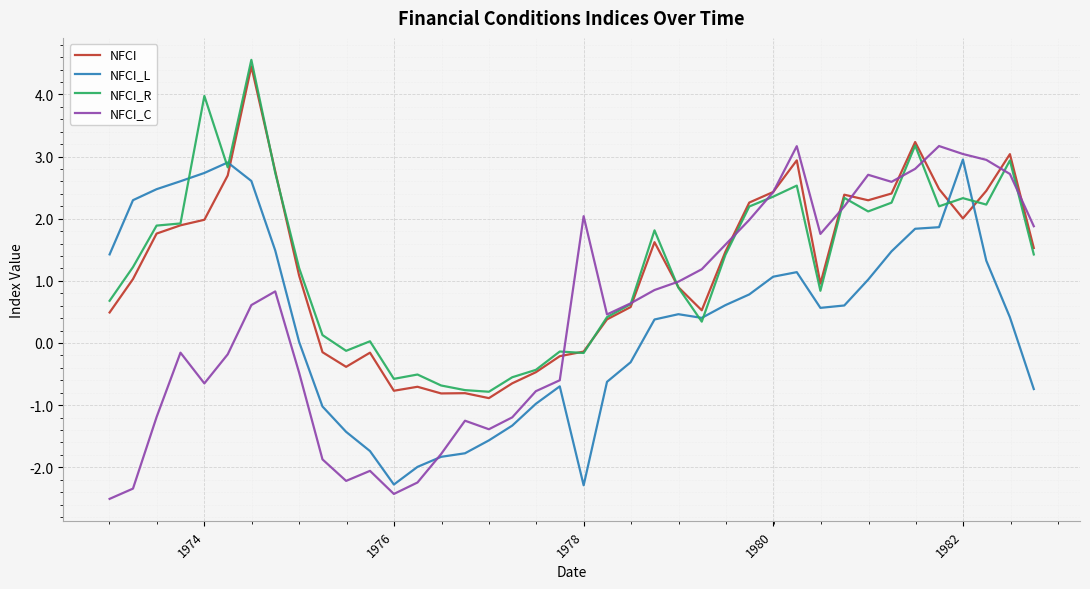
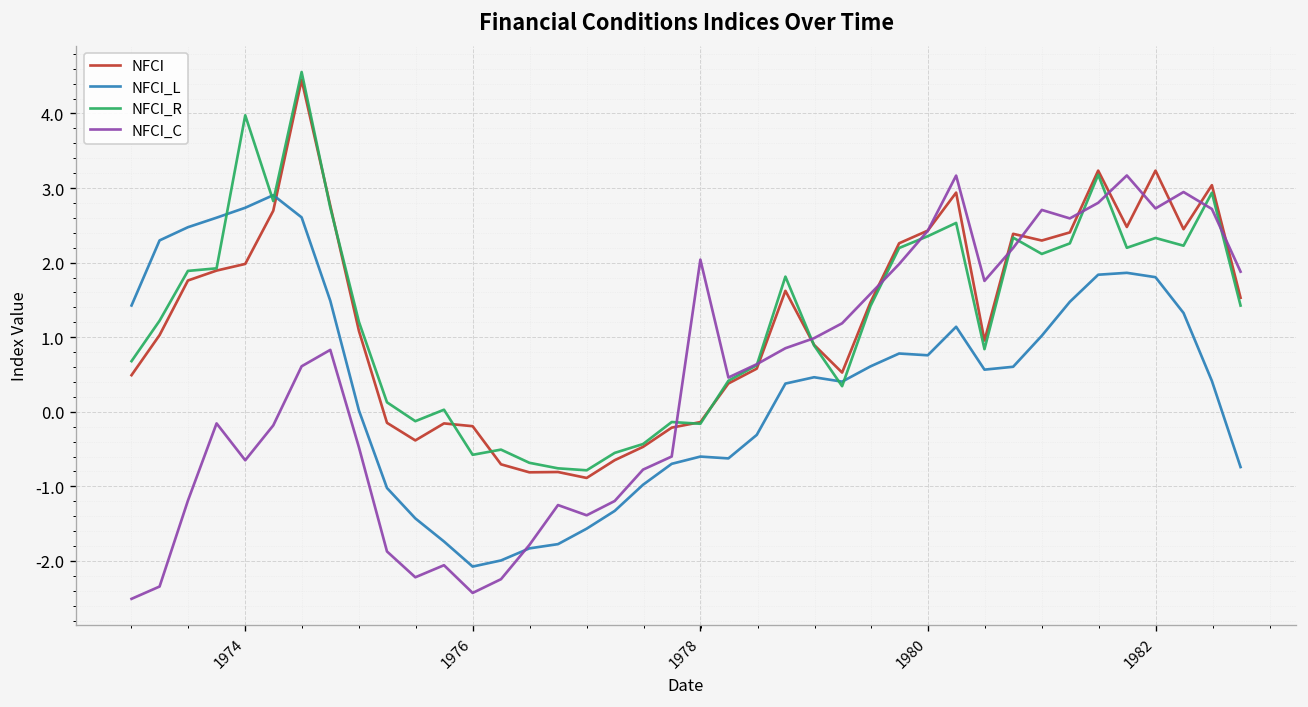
  {
    "NFCI": {
      "1974": 2.0,
-     "1976": -0.8,
-     "1982": 2.0
+     "1976": -0.2,
+     "1982": 3.2
    },
    "NFCI_L": {
      "1974": 2.7,
-     "1976": -2.3,
-     "1978": -2.3,
-     "1980": 1.1,
-     "1982": 3.0
+     "1976": -2.1,
+     "1978": -0.6,
+     "1980": 0.8,
+     "1982": 1.8
    },
    "NFCI_R": {
      "1974": 4.0,
      "1976": -0.6,
      "1980": 2.4,
      "1982": 2.3
    },
    "NFCI_C": {
      "1974": -0.7,
      "1976": -2.4,
      "1978": 2.0,
-     "1982": 3.0
+     "1982": 2.7
    }
  }
